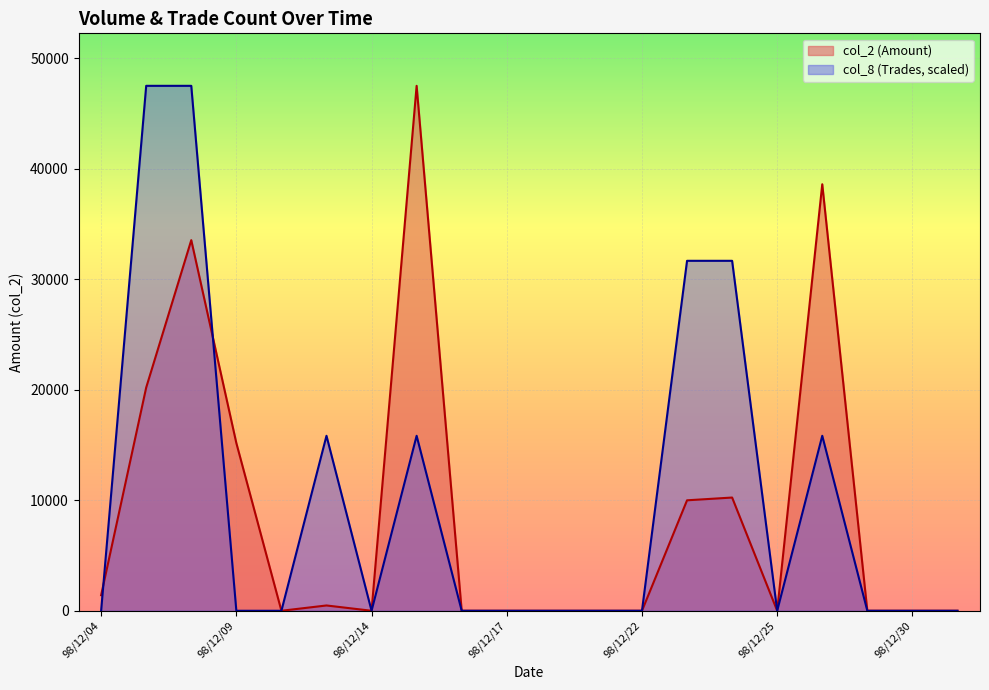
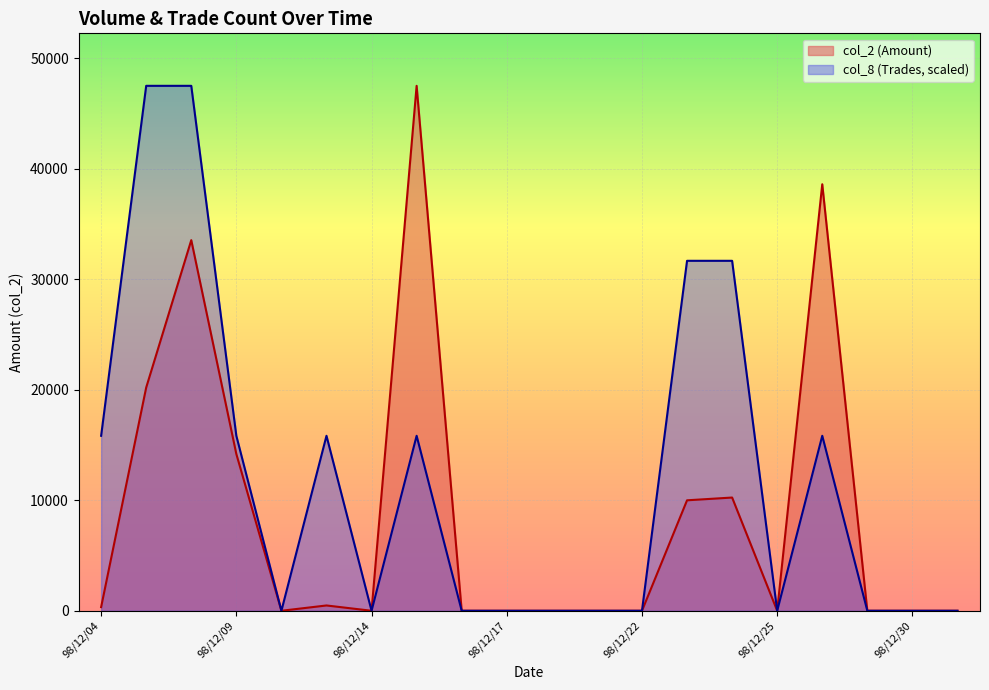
  {
    "col_2 (Amount)": {
-     "98/12/04": 1400,
-     "98/12/09": 15200
+     "98/12/04": 300,
+     "98/12/09": 14200
    },
    "col_8 (Trades, scaled)": {
-     "98/12/04": 0,
-     "98/12/09": 0
+     "98/12/04": 15800,
+     "98/12/09": 15800
    }
  }
